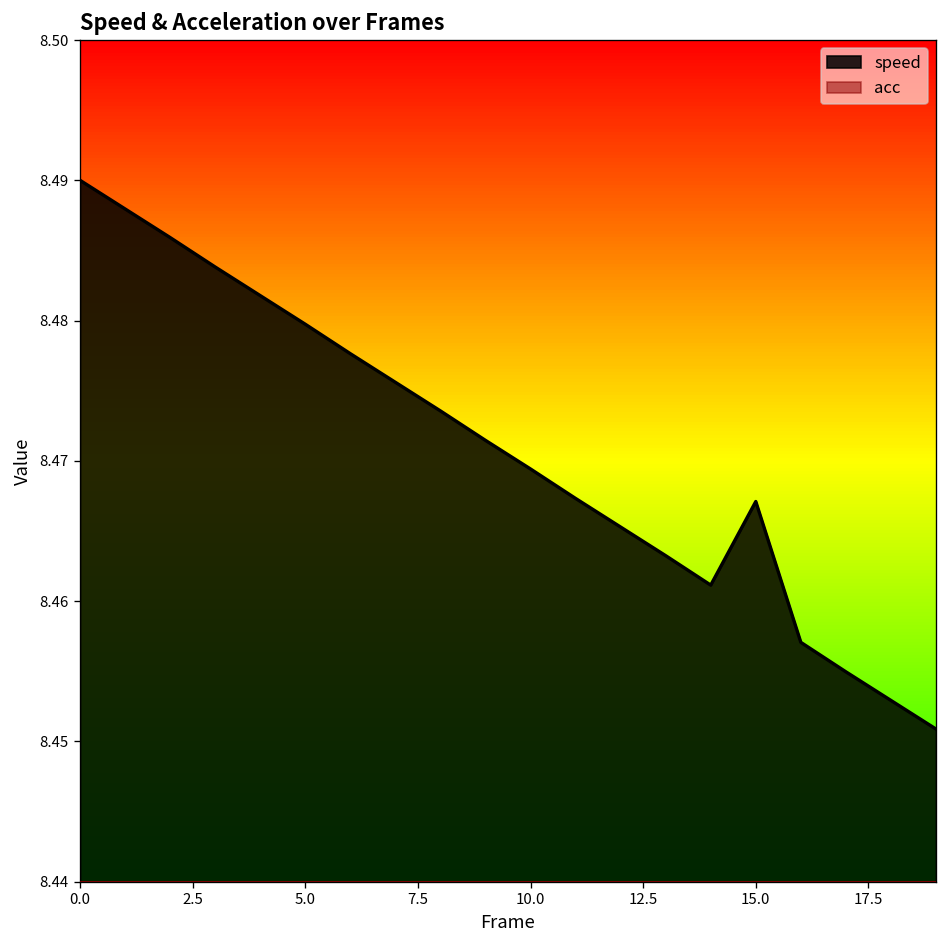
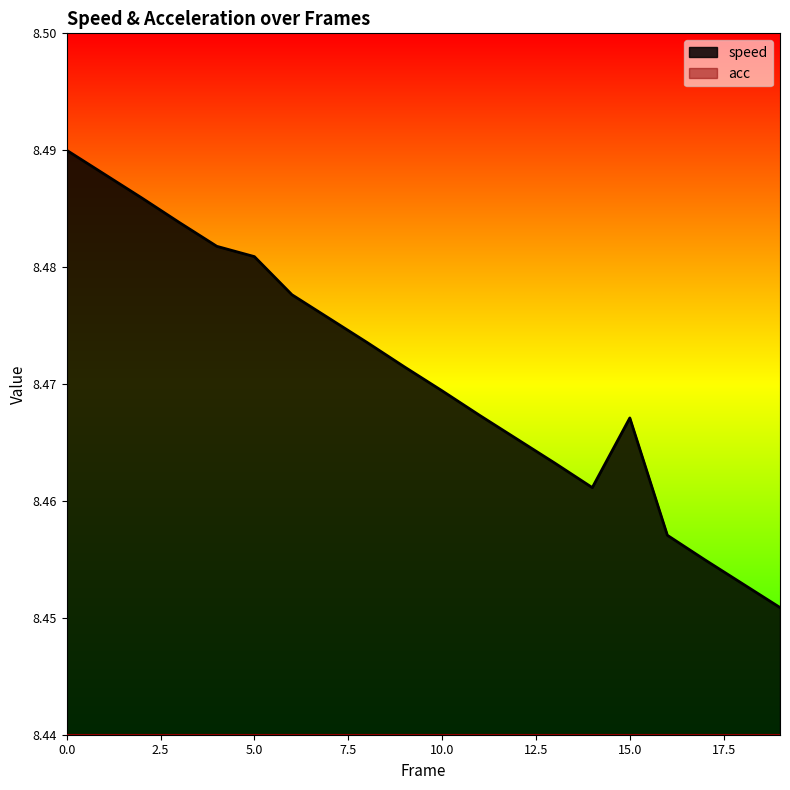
  {
    "speed": {
      "0.0": 8.4900,
-     "5.0": 8.4797,
+     "5.0": 8.4809,
      "10.0": 8.4694,
      "15.0": 8.4671
    },
    "acc": {
      "0.0": 8.4400,
      "5.0": 8.4400,
      "10.0": 8.4400,
      "15.0": 8.4400
    }
  }
